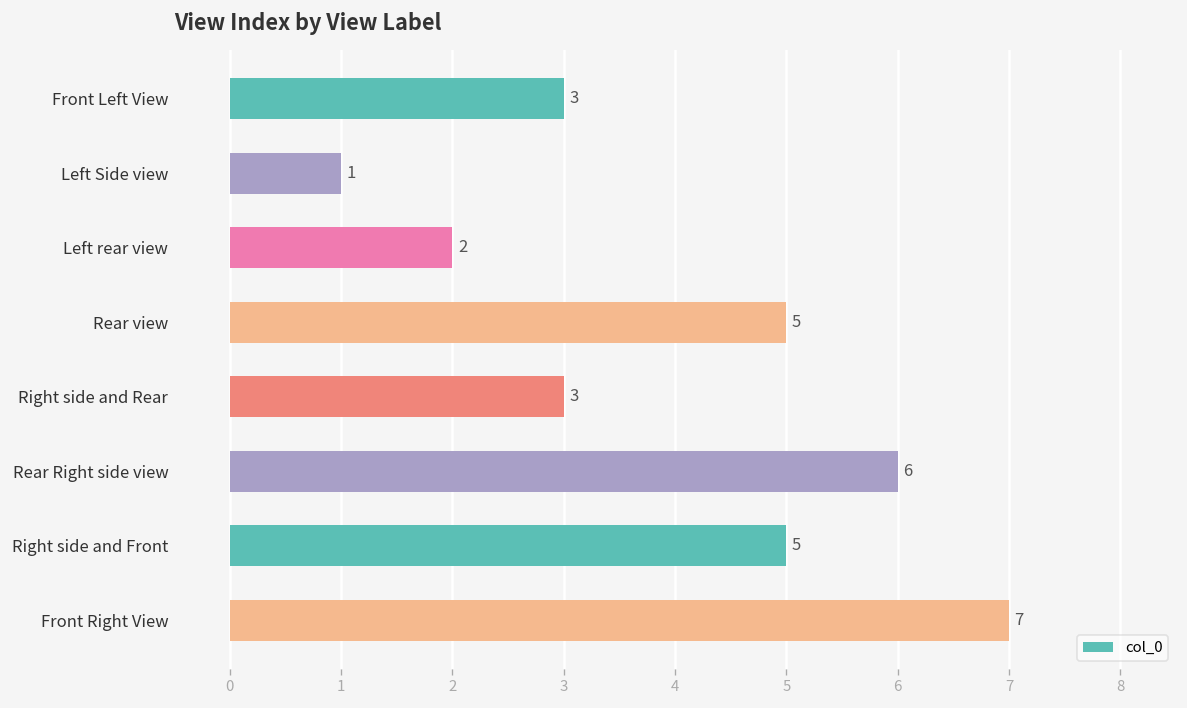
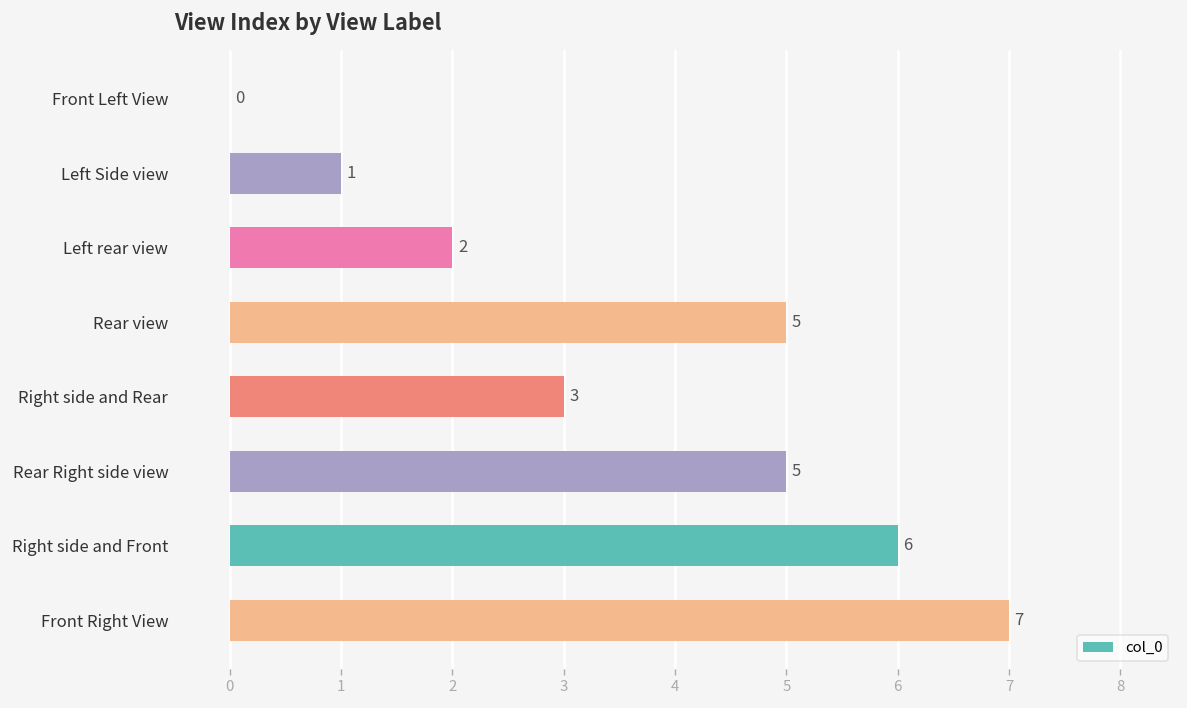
  {
-   "Front Left View": 3,
+   "Front Left View": 0,
    "Left Side view": 1,
    "Left rear view": 2,
    "Rear view": 5,
    "Right side and Rear": 3,
-   "Rear Right side view": 6,
-   "Right side and Front": 5,
+   "Rear Right side view": 5,
+   "Right side and Front": 6,
    "Front Right View": 7
  }
